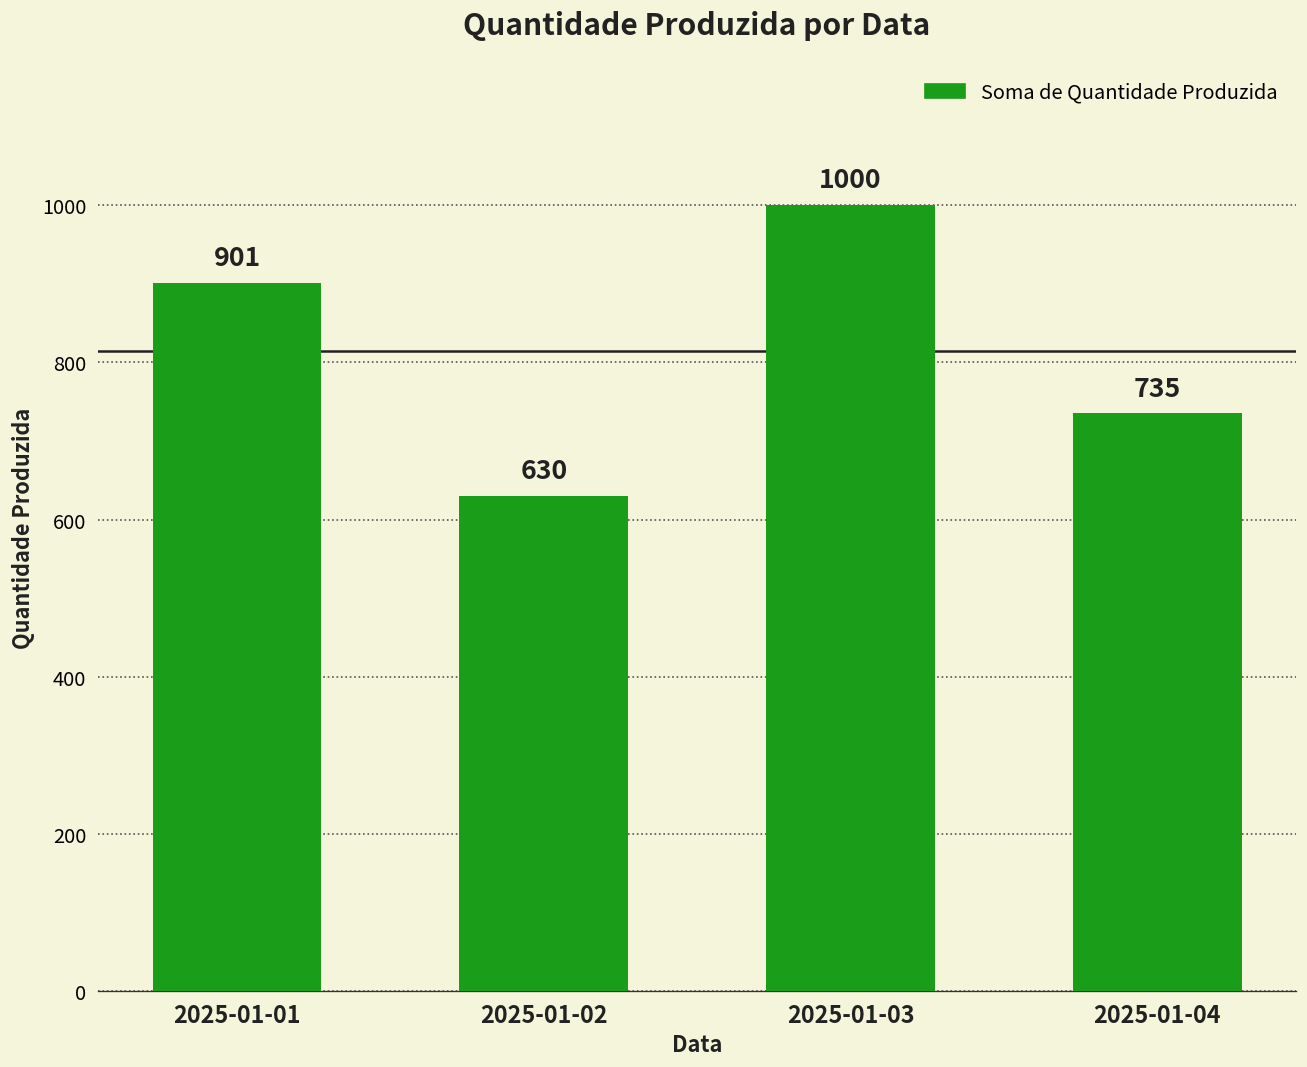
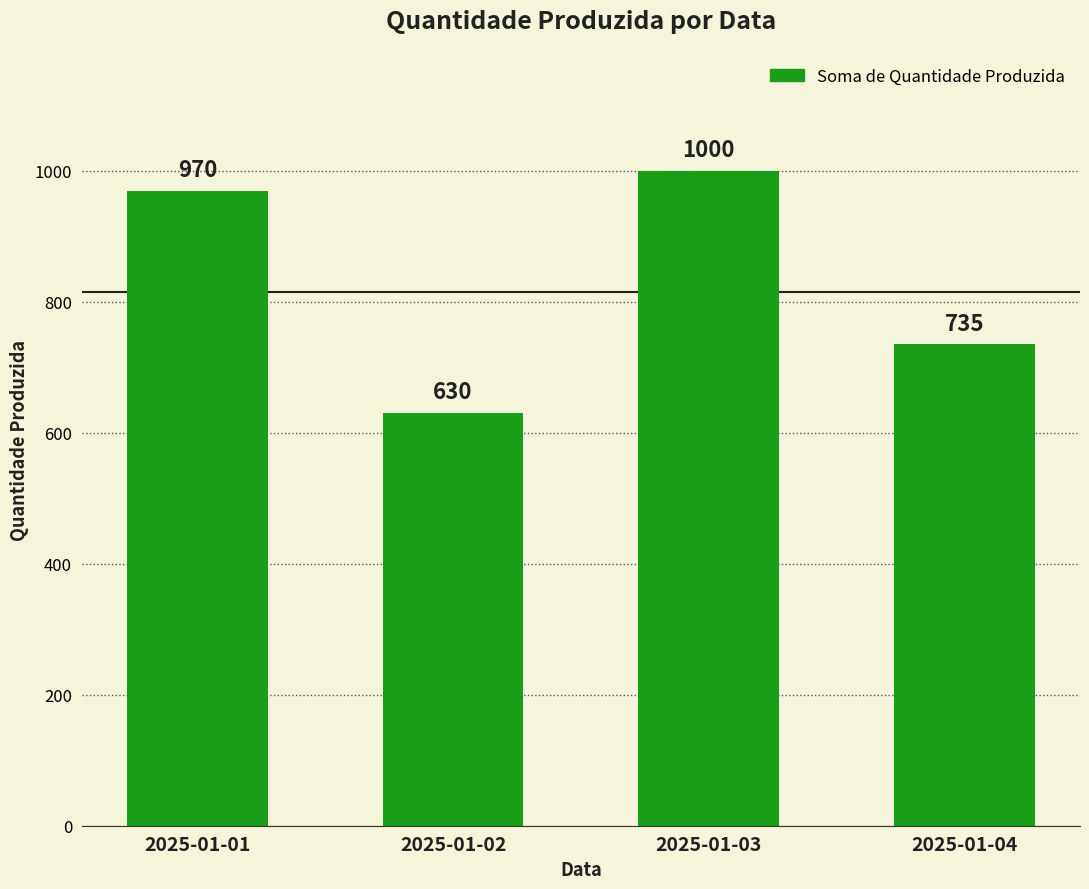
  {
-   "2025-01-01": 901,
+   "2025-01-01": 970,
    "2025-01-02": 630,
    "2025-01-03": 1000,
    "2025-01-04": 735
  }
